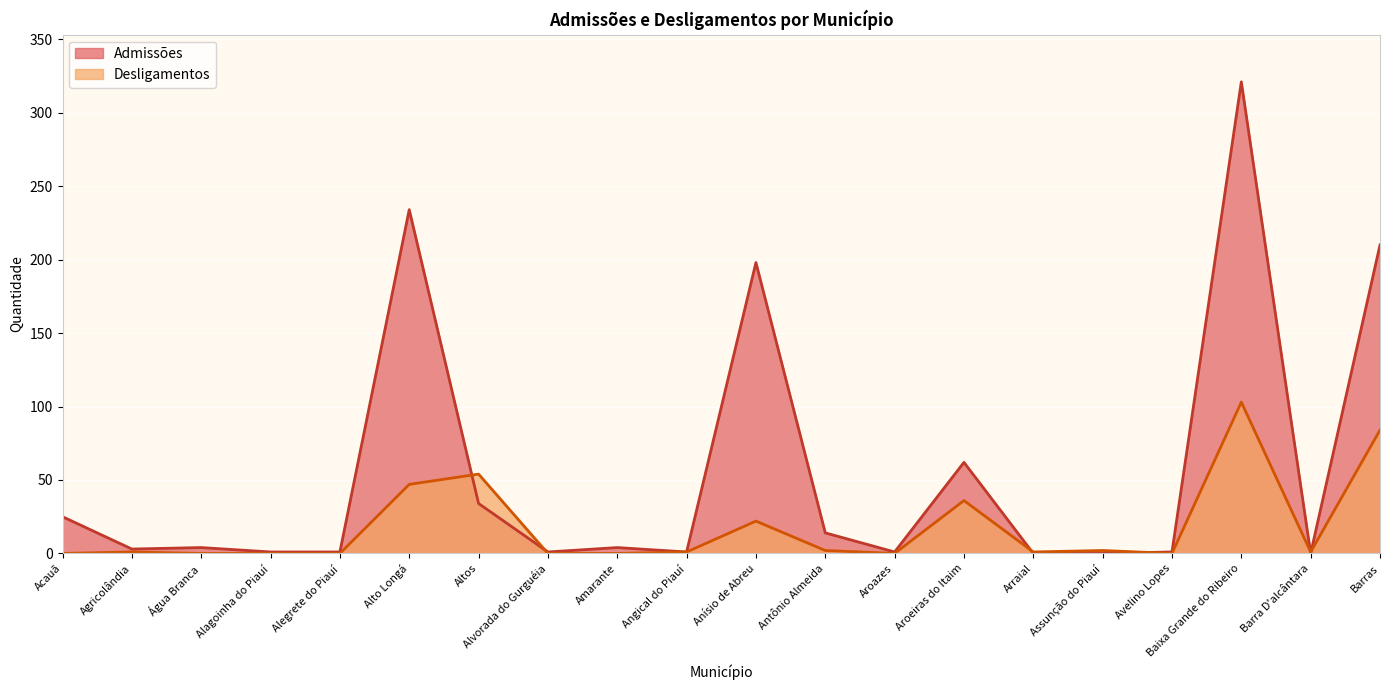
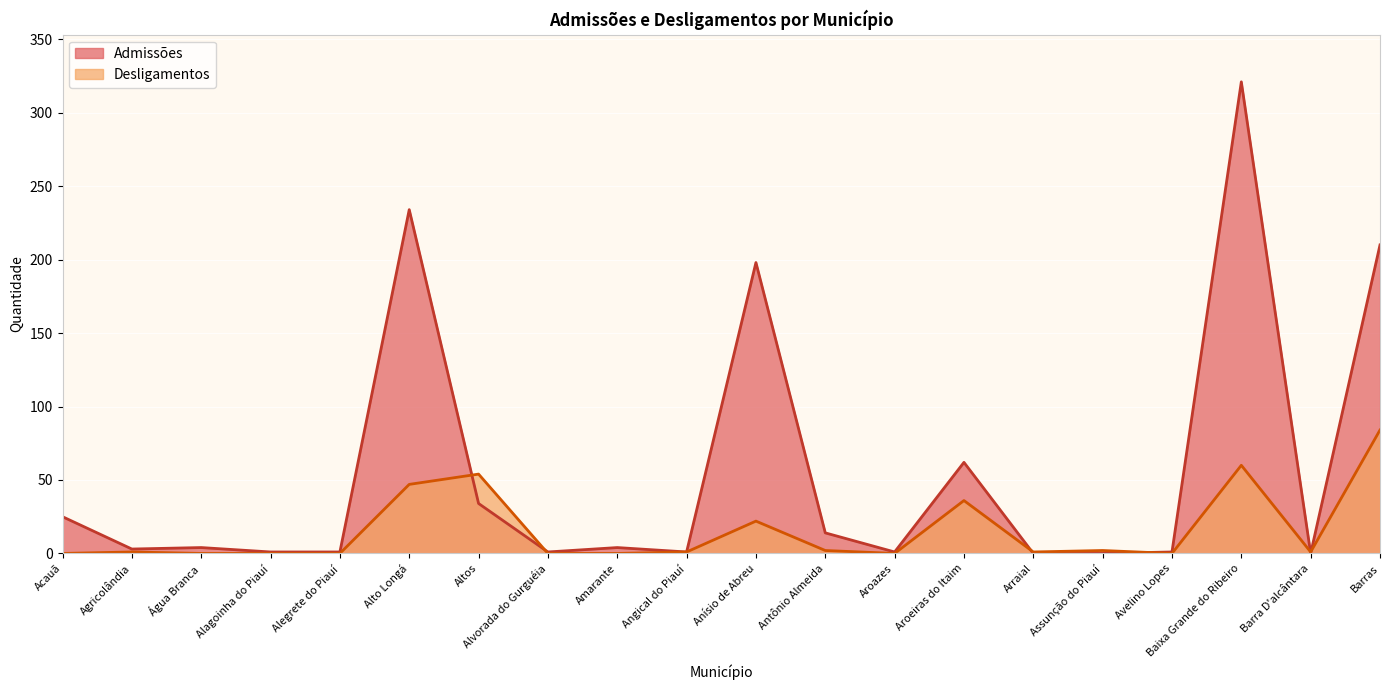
  {
    "Admissões": {
      "Acauã": 25,
      "Agricolândia": 3,
      "Água Branca": 4,
      "Alto Longá": 234,
      "Altos": 34,
      "Amarante": 4,
      "Anísio de Abreu": 198,
      "Antônio Almeida": 14,
      "Aroeiras do Itaim": 62,
      "Assunção do Piauí": 0,
      "Baixa Grande do Ribeiro": 321,
      "Barras": 210
    },
    "Desligamentos": {
      "Acauã": 0,
      "Agricolândia": 1,
      "Água Branca": 0,
      "Alto Longá": 47,
      "Altos": 54,
      "Amarante": 0,
      "Anísio de Abreu": 22,
      "Antônio Almeida": 2,
      "Aroeiras do Itaim": 36,
      "Assunção do Piauí": 2,
-     "Baixa Grande do Ribeiro": 103,
+     "Baixa Grande do Ribeiro": 60,
      "Barras": 84
    }
  }
